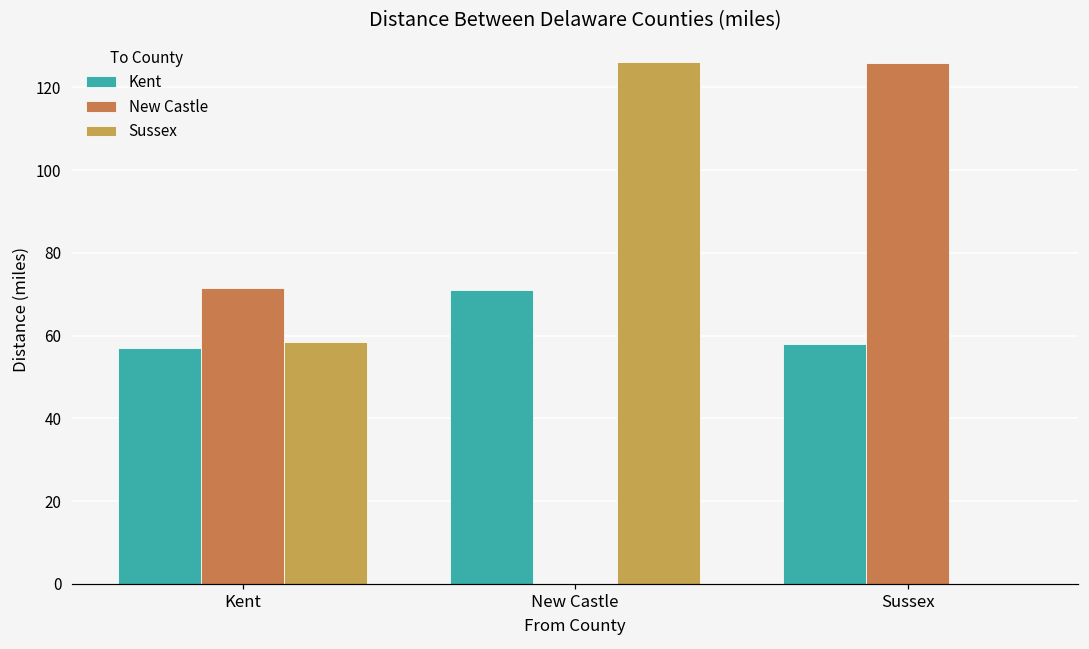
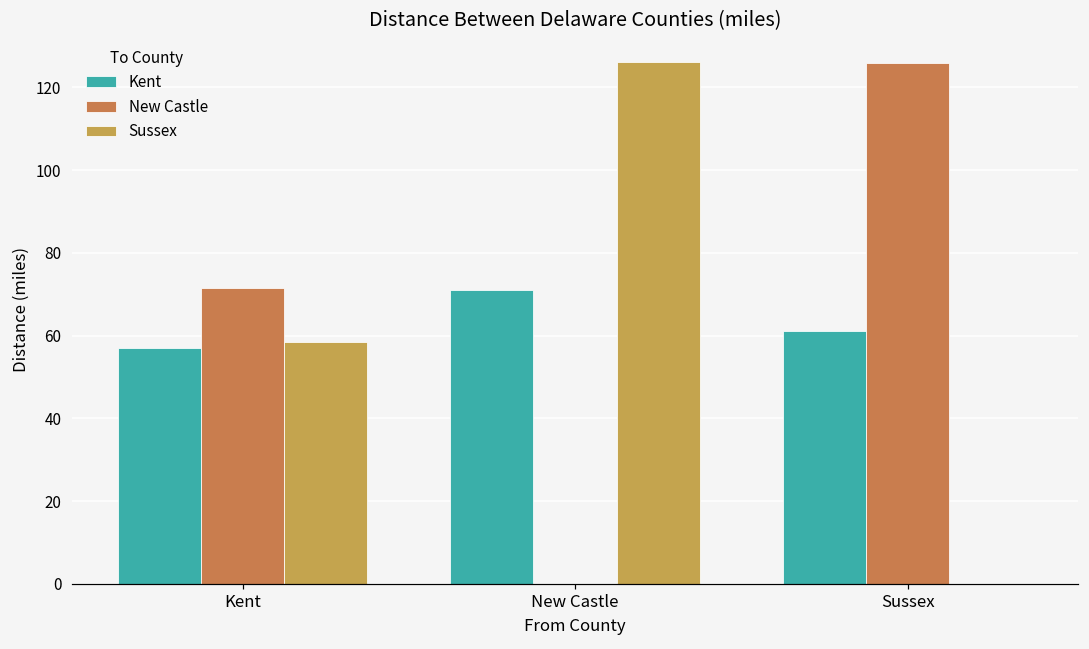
  {
    "Kent": {
      "Kent": 57,
      "New Castle": 71,
-     "Sussex": 58
+     "Sussex": 61
    }
  }
